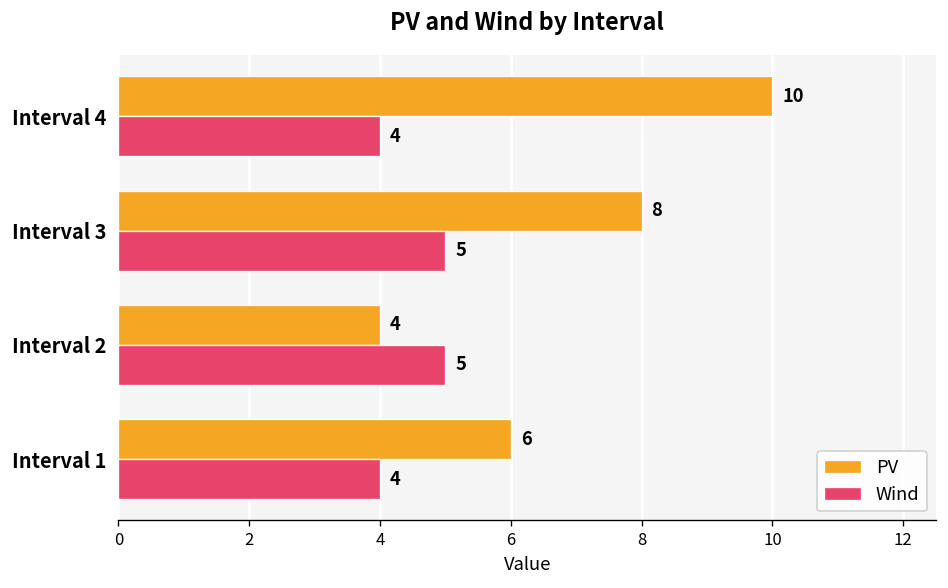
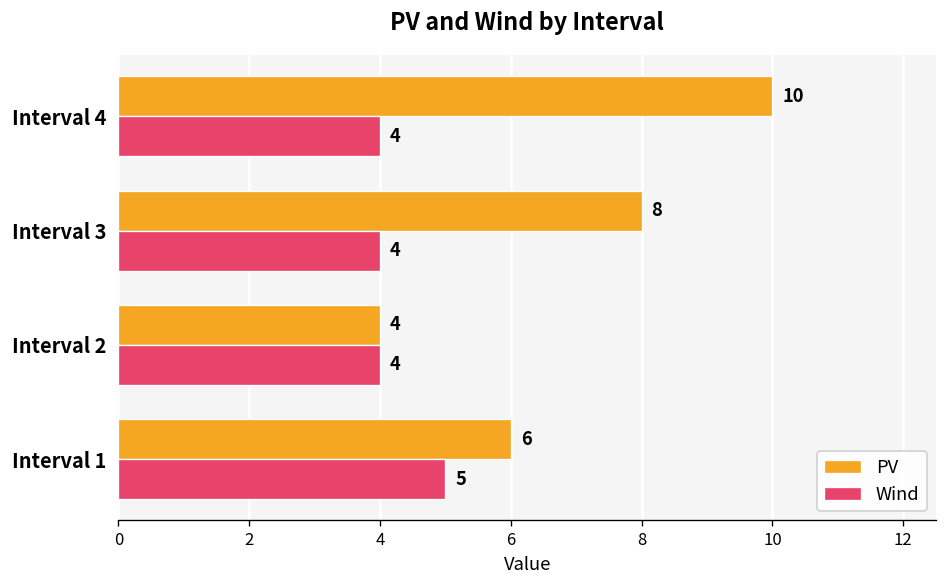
  {
    "PV": {
      "Interval 4": 10,
      "Interval 3": 8,
      "Interval 2": 4,
      "Interval 1": 6
    },
    "Wind": {
      "Interval 4": 4,
-     "Interval 3": 5,
-     "Interval 2": 5,
-     "Interval 1": 4
+     "Interval 3": 4,
+     "Interval 2": 4,
+     "Interval 1": 5
    }
  }
